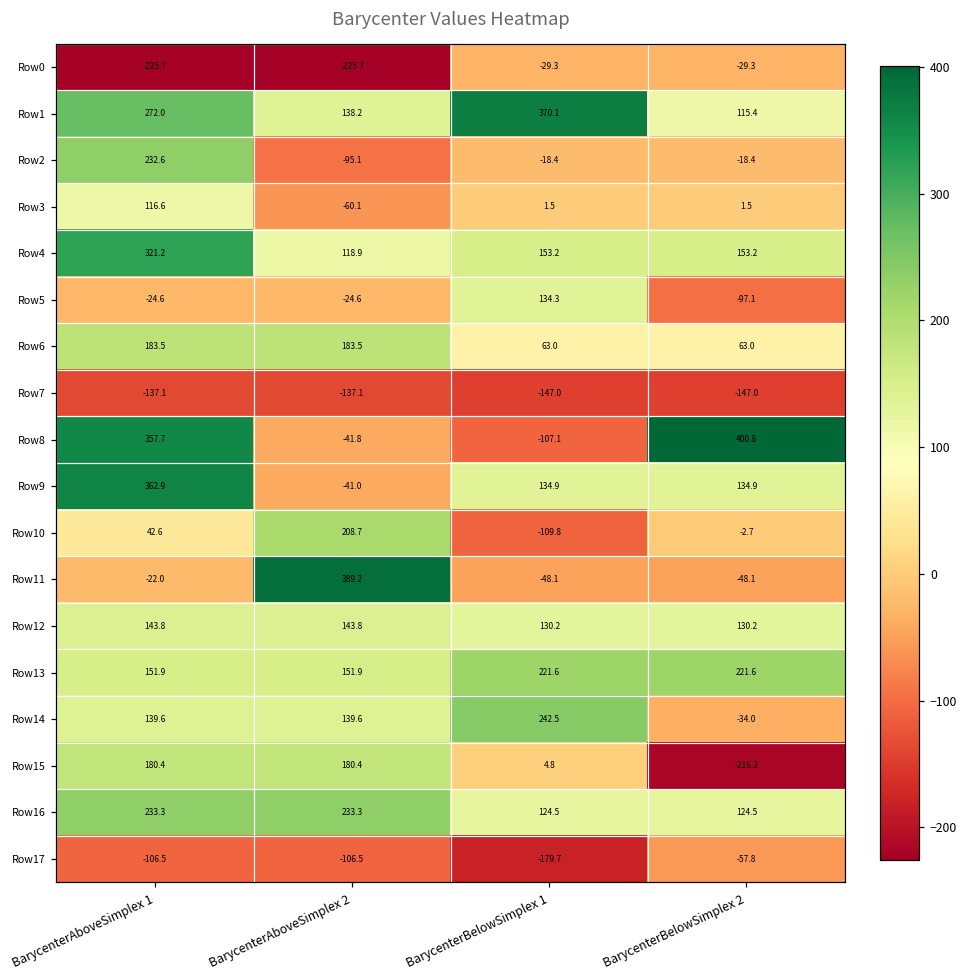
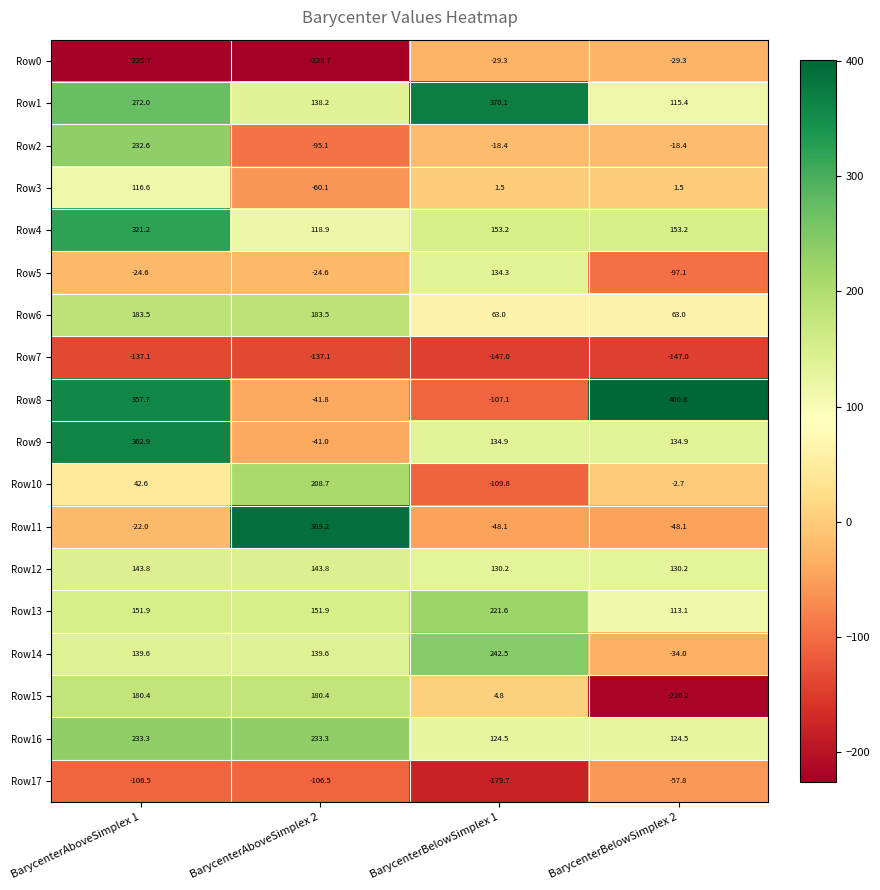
  {
    "Row0": {
      "BarycenterAboveSimplex 1": -225.7,
      "BarycenterAboveSimplex 2": -225.7,
      "BarycenterBelowSimplex 1": -29.3,
      "BarycenterBelowSimplex 2": -29.3
    },
    "Row1": {
      "BarycenterAboveSimplex 1": 272.0,
      "BarycenterAboveSimplex 2": 138.2,
      "BarycenterBelowSimplex 1": 370.1,
      "BarycenterBelowSimplex 2": 115.4
    },
    "Row2": {
      "BarycenterAboveSimplex 1": 232.6,
      "BarycenterAboveSimplex 2": -95.1,
      "BarycenterBelowSimplex 1": -18.4,
      "BarycenterBelowSimplex 2": -18.4
    },
    "Row3": {
      "BarycenterAboveSimplex 1": 116.6,
      "BarycenterAboveSimplex 2": -60.1,
      "BarycenterBelowSimplex 1": 1.5,
      "BarycenterBelowSimplex 2": 1.5
    },
    "Row4": {
      "BarycenterAboveSimplex 1": 321.2,
      "BarycenterAboveSimplex 2": 118.9,
      "BarycenterBelowSimplex 1": 153.2,
      "BarycenterBelowSimplex 2": 153.2
    },
    "Row5": {
      "BarycenterAboveSimplex 1": -24.6,
      "BarycenterAboveSimplex 2": -24.6,
      "BarycenterBelowSimplex 1": 134.3,
      "BarycenterBelowSimplex 2": -97.1
    },
    "Row6": {
      "BarycenterAboveSimplex 1": 183.5,
      "BarycenterAboveSimplex 2": 183.5,
      "BarycenterBelowSimplex 1": 63.0,
      "BarycenterBelowSimplex 2": 63.0
    },
    "Row7": {
      "BarycenterAboveSimplex 1": -137.1,
      "BarycenterAboveSimplex 2": -137.1,
      "BarycenterBelowSimplex 1": -147.0,
      "BarycenterBelowSimplex 2": -147.0
    },
    "Row8": {
      "BarycenterAboveSimplex 1": 357.7,
      "BarycenterAboveSimplex 2": -41.8,
      "BarycenterBelowSimplex 1": -107.1,
      "BarycenterBelowSimplex 2": 400.8
    },
    "Row9": {
      "BarycenterAboveSimplex 1": 362.9,
      "BarycenterAboveSimplex 2": -41.0,
      "BarycenterBelowSimplex 1": 134.9,
      "BarycenterBelowSimplex 2": 134.9
    },
    "Row10": {
      "BarycenterAboveSimplex 1": 42.6,
      "BarycenterAboveSimplex 2": 208.7,
      "BarycenterBelowSimplex 1": -109.8,
      "BarycenterBelowSimplex 2": -2.7
    },
    "Row11": {
      "BarycenterAboveSimplex 1": -22.0,
      "BarycenterAboveSimplex 2": 389.2,
      "BarycenterBelowSimplex 1": -48.1,
      "BarycenterBelowSimplex 2": -48.1
    },
    "Row12": {
      "BarycenterAboveSimplex 1": 143.8,
      "BarycenterAboveSimplex 2": 143.8,
      "BarycenterBelowSimplex 1": 130.2,
      "BarycenterBelowSimplex 2": 130.2
    },
    "Row13": {
      "BarycenterAboveSimplex 1": 151.9,
      "BarycenterAboveSimplex 2": 151.9,
      "BarycenterBelowSimplex 1": 221.6,
-     "BarycenterBelowSimplex 2": 221.6
+     "BarycenterBelowSimplex 2": 113.1
    },
    "Row14": {
      "BarycenterAboveSimplex 1": 139.6,
      "BarycenterAboveSimplex 2": 139.6,
      "BarycenterBelowSimplex 1": 242.5,
      "BarycenterBelowSimplex 2": -34.0
    },
    "Row15": {
      "BarycenterAboveSimplex 1": 180.4,
      "BarycenterAboveSimplex 2": 180.4,
      "BarycenterBelowSimplex 1": 4.8,
      "BarycenterBelowSimplex 2": -216.2
    },
    "Row16": {
      "BarycenterAboveSimplex 1": 233.3,
      "BarycenterAboveSimplex 2": 233.3,
      "BarycenterBelowSimplex 1": 124.5,
      "BarycenterBelowSimplex 2": 124.5
    },
    "Row17": {
      "BarycenterAboveSimplex 1": -106.5,
      "BarycenterAboveSimplex 2": -106.5,
      "BarycenterBelowSimplex 1": -179.7,
      "BarycenterBelowSimplex 2": -57.8
    }
  }
